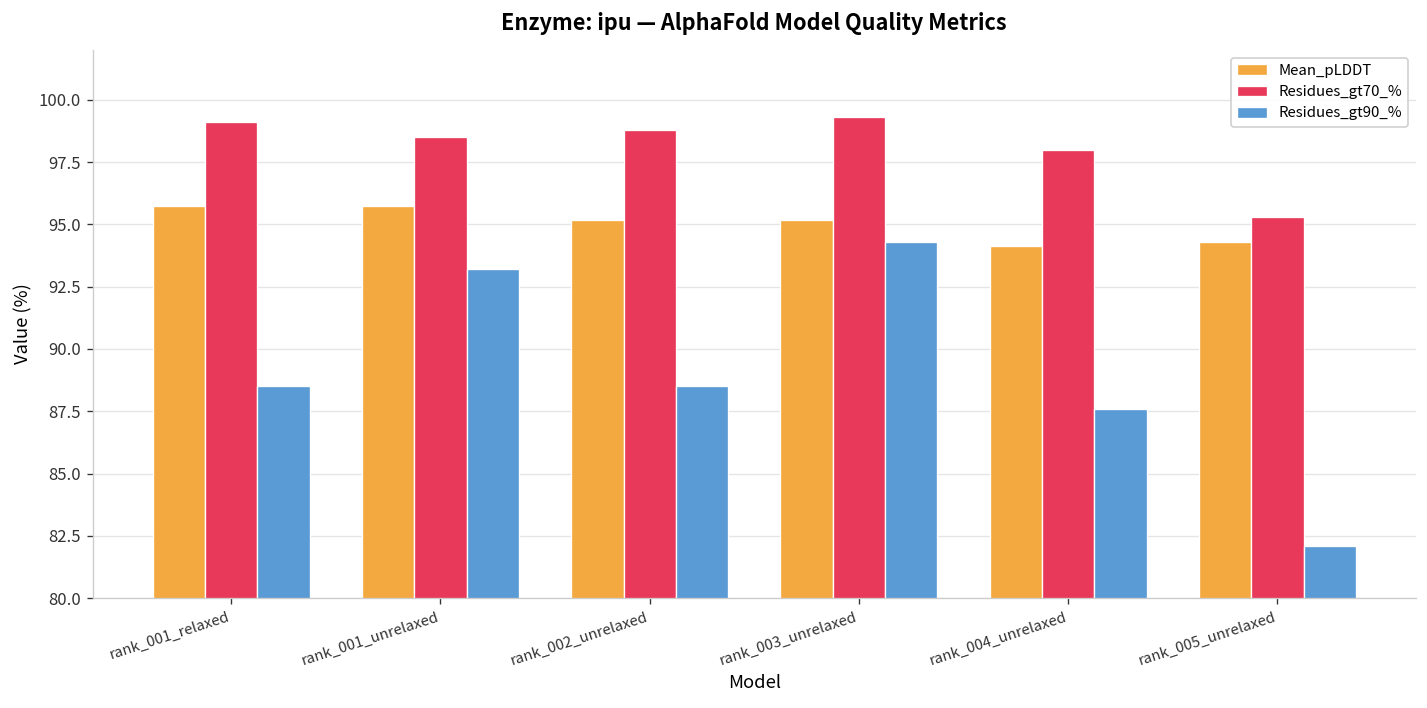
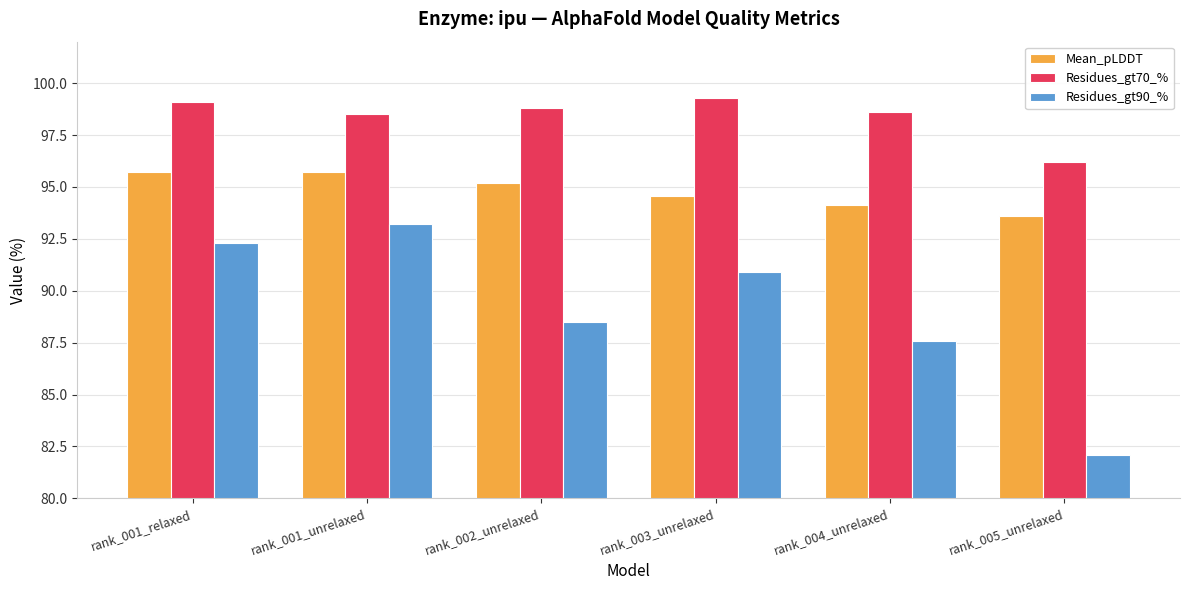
  {
    "Mean_pLDDT": {
      "rank_001_relaxed": 95.7,
      "rank_001_unrelaxed": 95.7,
      "rank_002_unrelaxed": 95.2,
-     "rank_003_unrelaxed": 95.2,
+     "rank_003_unrelaxed": 94.6,
      "rank_004_unrelaxed": 94.1,
-     "rank_005_unrelaxed": 94.3
+     "rank_005_unrelaxed": 93.6
    },
    "Residues_gt70_%": {
      "rank_001_relaxed": 99.1,
      "rank_001_unrelaxed": 98.5,
      "rank_002_unrelaxed": 98.8,
      "rank_003_unrelaxed": 99.3,
-     "rank_004_unrelaxed": 98.0,
-     "rank_005_unrelaxed": 95.3
+     "rank_004_unrelaxed": 98.6,
+     "rank_005_unrelaxed": 96.2
    },
    "Residues_gt90_%": {
-     "rank_001_relaxed": 88.5,
+     "rank_001_relaxed": 92.3,
      "rank_001_unrelaxed": 93.2,
      "rank_002_unrelaxed": 88.5,
-     "rank_003_unrelaxed": 94.3,
+     "rank_003_unrelaxed": 90.9,
      "rank_004_unrelaxed": 87.6,
      "rank_005_unrelaxed": 82.1
    }
  }
